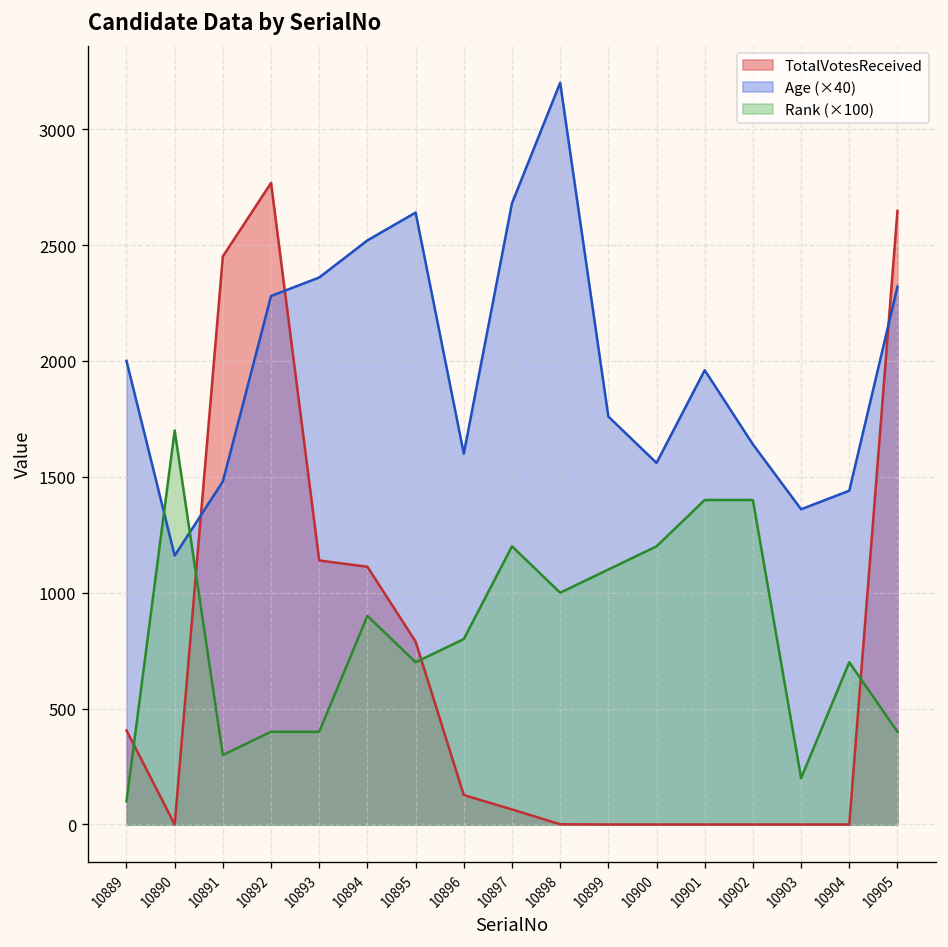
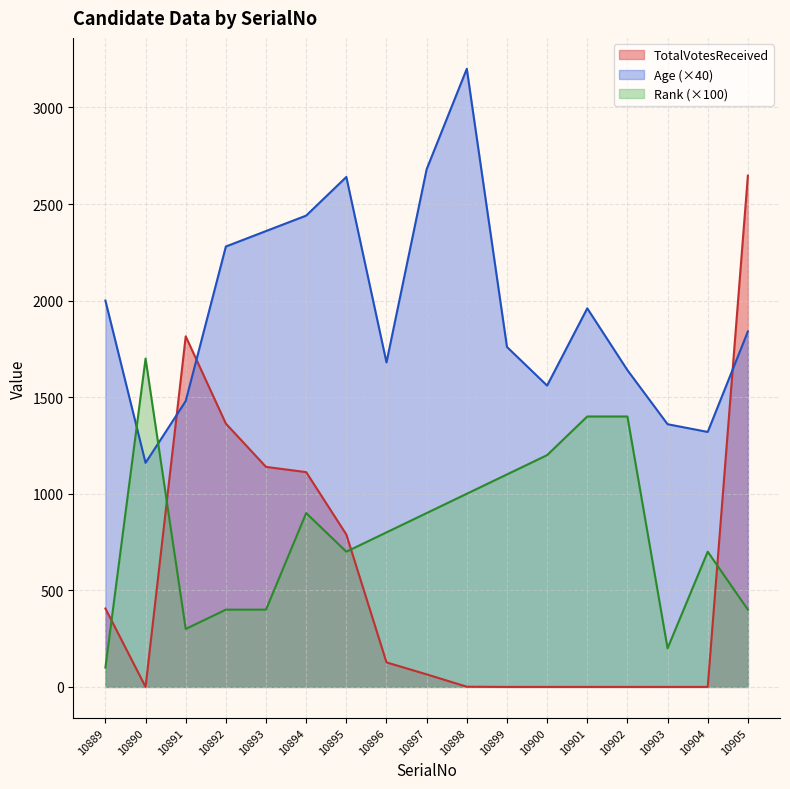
  {
    "TotalVotesReceived": {
      "10889": 410,
      "10890": 0,
-     "10891": 2450,
-     "10892": 2770,
+     "10891": 1820,
+     "10892": 1360,
      "10893": 1140,
      "10894": 1110,
      "10895": 790,
      "10896": 130,
      "10897": 70,
      "10898": 0,
      "10899": 0,
      "10900": 0,
      "10901": 0,
      "10902": 0,
      "10903": 0,
      "10904": 0,
      "10905": 2650
    },
    "Age (×40)": {
      "10889": 2000,
      "10890": 1160,
      "10891": 1480,
      "10892": 2280,
      "10893": 2360,
-     "10894": 2520,
+     "10894": 2440,
      "10895": 2640,
-     "10896": 1600,
+     "10896": 1680,
      "10897": 2680,
      "10898": 3200,
      "10899": 1760,
      "10900": 1560,
      "10901": 1960,
      "10902": 1640,
      "10903": 1360,
-     "10904": 1440,
-     "10905": 2320
+     "10904": 1320,
+     "10905": 1840
    },
    "Rank (×100)": {
      "10889": 100,
      "10890": 1700,
      "10891": 300,
      "10892": 400,
      "10893": 400,
      "10894": 900,
      "10895": 700,
      "10896": 800,
-     "10897": 1200,
+     "10897": 900,
      "10898": 1000,
      "10899": 1100,
      "10900": 1200,
      "10901": 1400,
      "10902": 1400,
      "10903": 200,
      "10904": 700,
      "10905": 400
    }
  }
